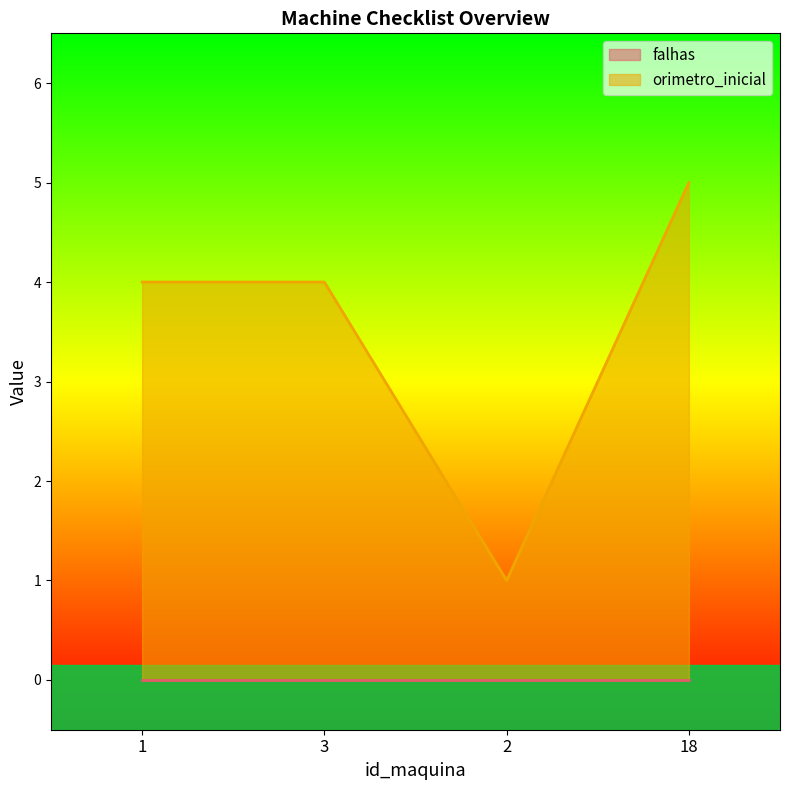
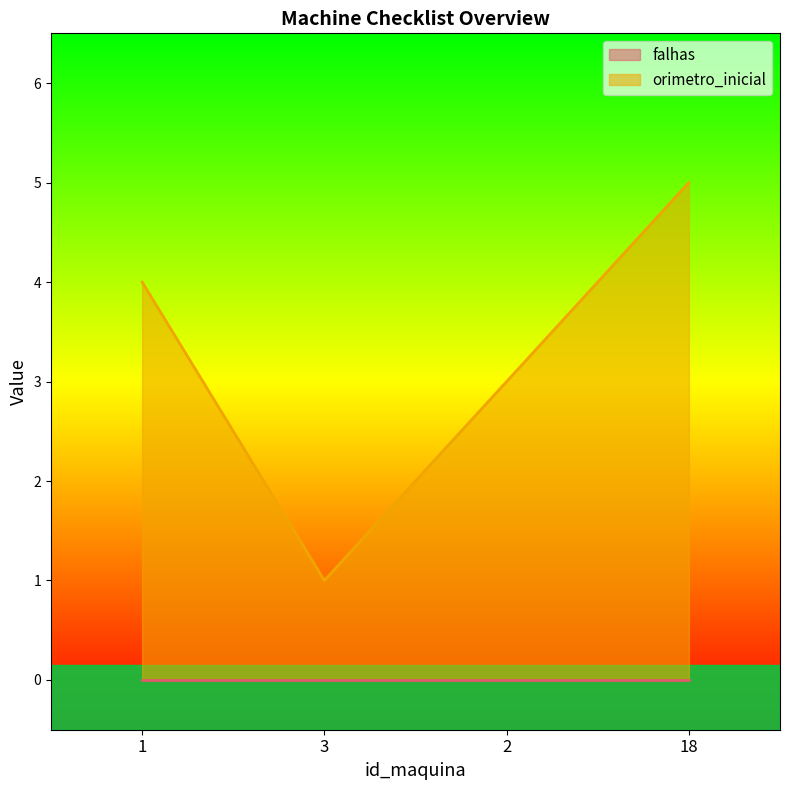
  {
    "orimetro_inicial": {
      "1": 4,
-     "3": 4,
-     "2": 1,
+     "3": 1,
+     "2": 3,
      "18": 5
    }
  }
